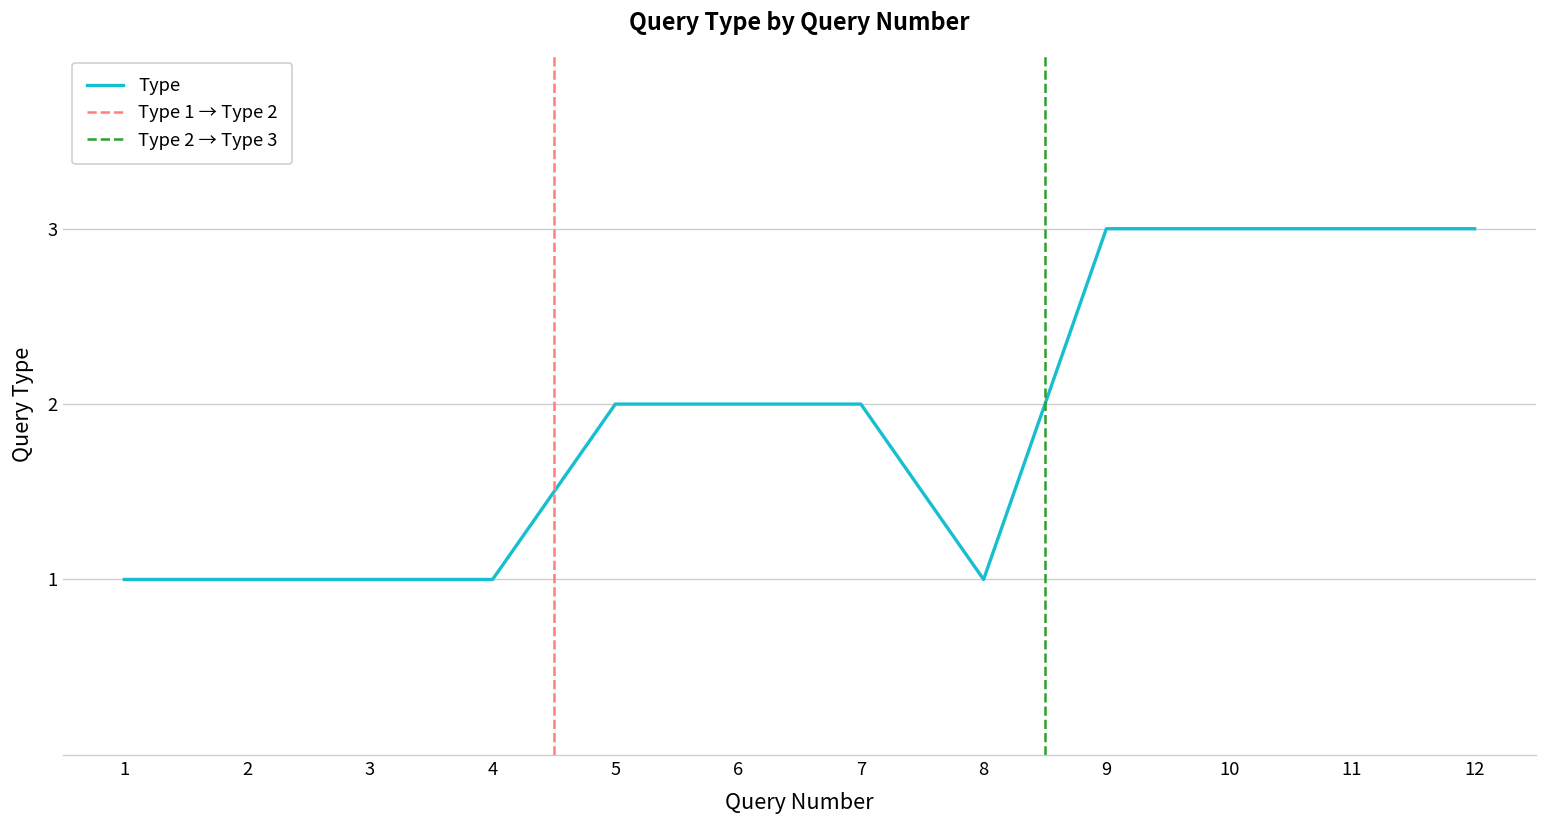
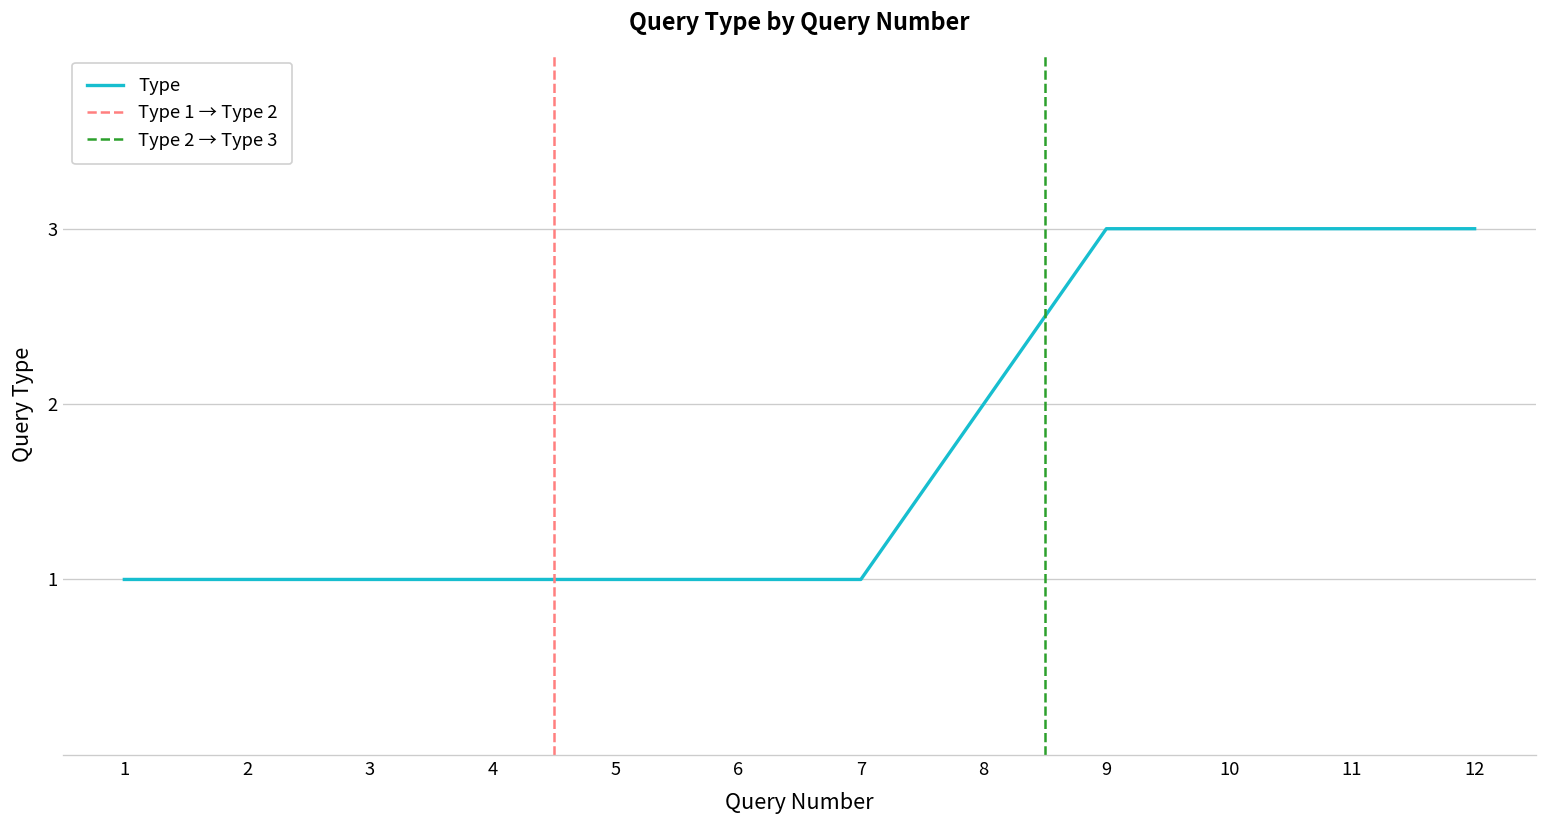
  {
    "1": 1,
    "2": 1,
    "3": 1,
    "4": 1,
-   "5": 2,
-   "6": 2,
-   "7": 2,
-   "8": 1,
+   "5": 1,
+   "6": 1,
+   "7": 1,
+   "8": 2,
    "9": 3,
    "10": 3,
    "11": 3,
    "12": 3
  }
